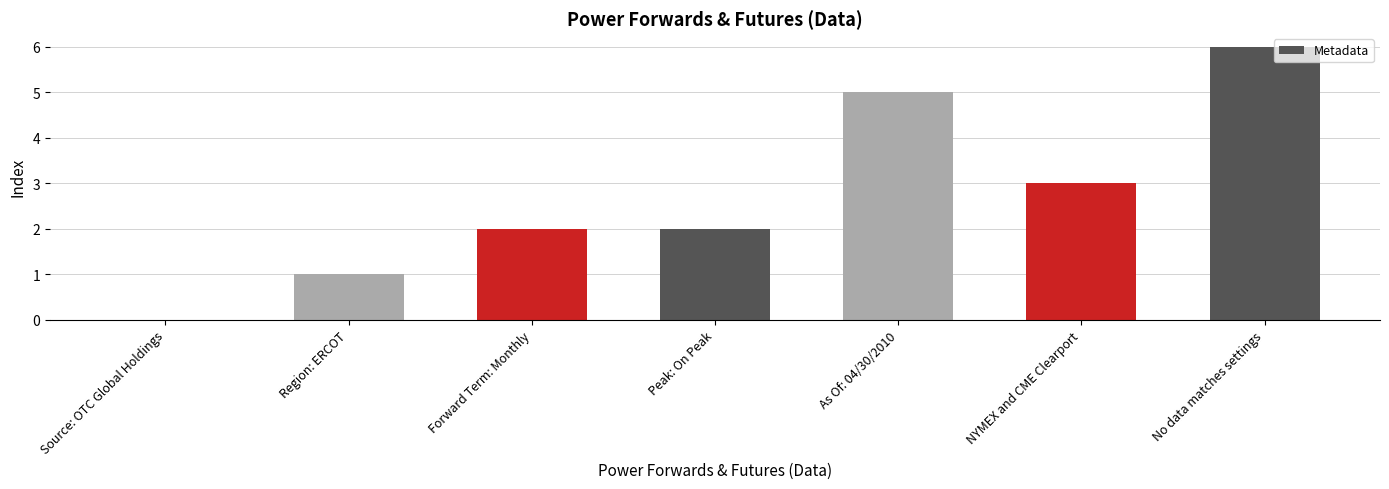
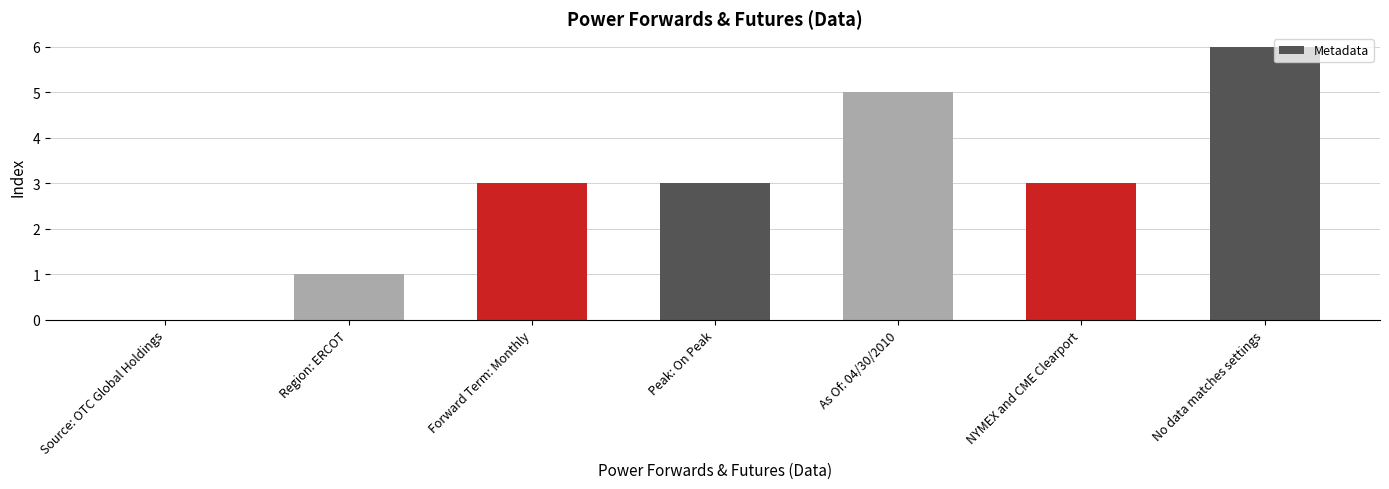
  {
    "Source: OTC Global Holdings": 0,
    "Region: ERCOT": 1,
-   "Forward Term: Monthly": 2,
-   "Peak: On Peak": 2,
+   "Forward Term: Monthly": 3,
+   "Peak: On Peak": 3,
    "As Of: 04/30/2010": 5,
    "NYMEX and CME Clearport": 3,
    "No data matches settings": 6
  }
